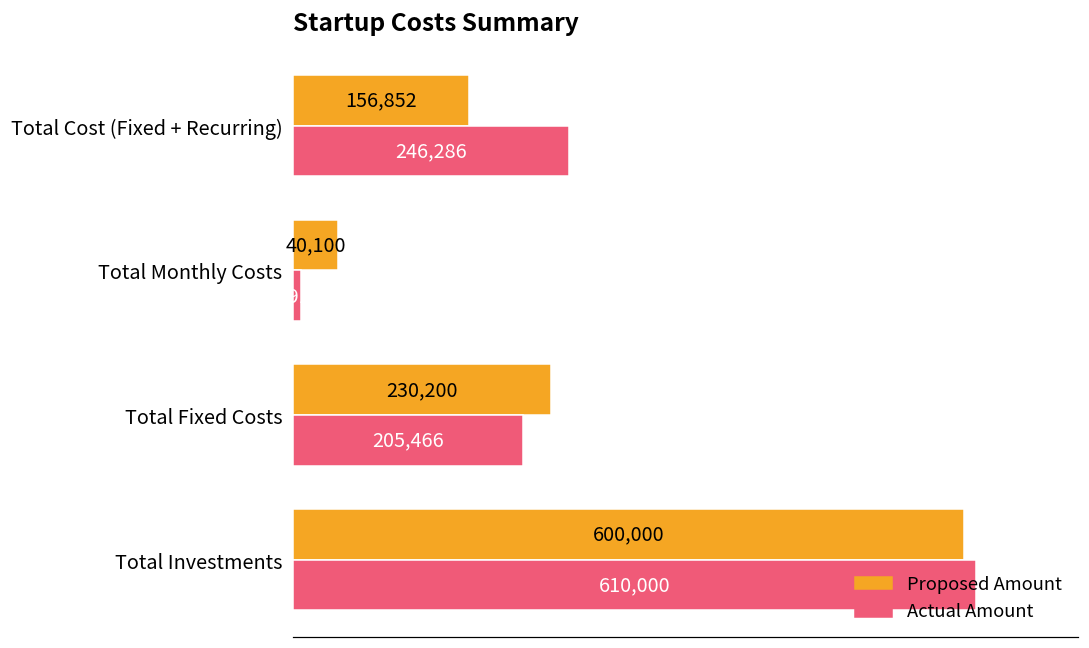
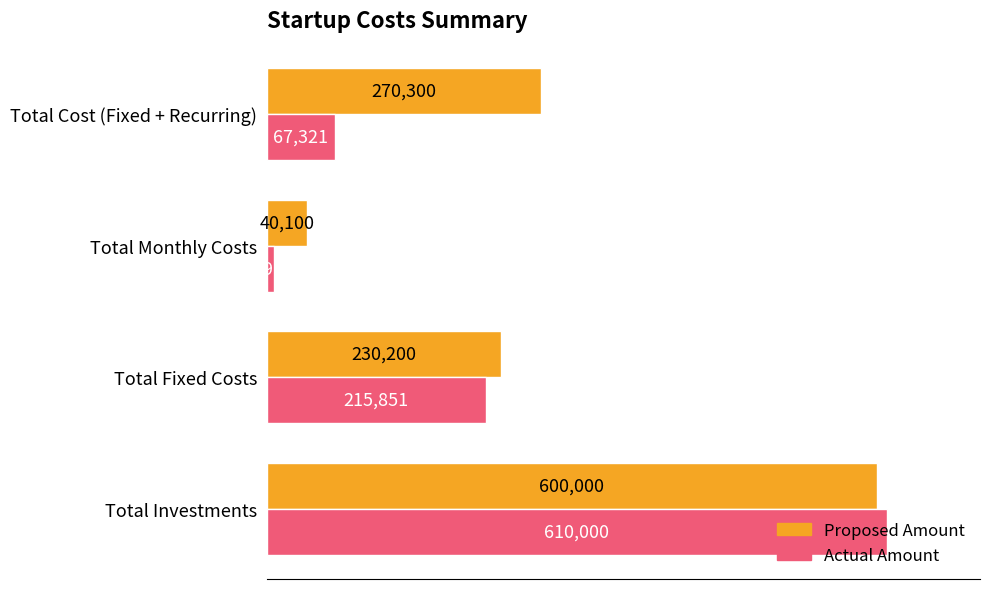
  {
    "Proposed Amount": {
-     "Total Cost (Fixed + Recurring)": "156,852",
+     "Total Cost (Fixed + Recurring)": "270,300",
      "Total Monthly Costs": "40,100",
      "Total Fixed Costs": "230,200",
      "Total Investments": "600,000"
    },
    "Actual Amount": {
-     "Total Cost (Fixed + Recurring)": "246,286",
-     "Total Fixed Costs": "205,466",
+     "Total Cost (Fixed + Recurring)": "67,321",
+     "Total Fixed Costs": "215,851",
      "Total Investments": "610,000"
    }
  }
